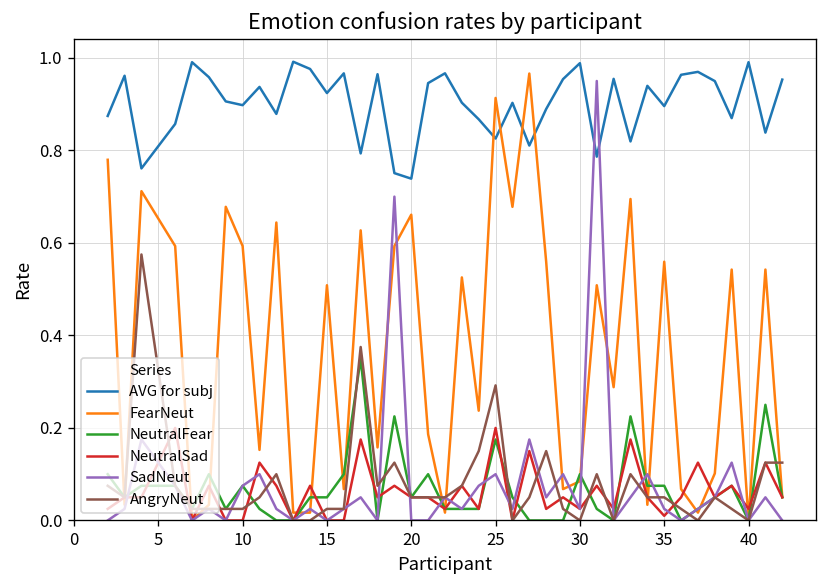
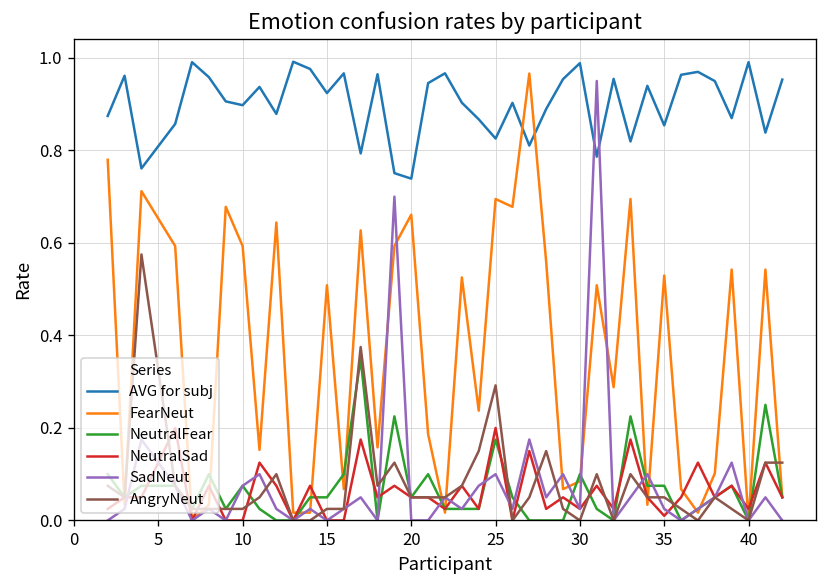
  {
    "AVG for subj": {
      "10": 0.90,
      "15": 0.92,
      "20": 0.74,
      "25": 0.83,
      "30": 0.99,
-     "35": 0.90,
+     "35": 0.85,
      "40": 0.99
    },
    "FearNeut": {
      "10": 0.59,
      "15": 0.51,
      "20": 0.66,
-     "25": 0.91,
+     "25": 0.69,
      "30": 0.08,
-     "35": 0.56
+     "35": 0.53
    },
    "NeutralFear": {
      "15": 0.05,
      "25": 0.18,
      "30": 0.10,
      "35": 0.08
    },
    "NeutralSad": {
      "10": 0.00,
      "25": 0.20,
      "35": 0.01,
      "40": 0.03
    },
    "SadNeut": {
      "20": 0.00,
      "25": 0.10,
      "35": 0.03
    },
    "AngryNeut": {
      "10": 0.03,
      "15": 0.03,
      "25": 0.29,
      "30": 0.00,
      "35": 0.05
    }
  }
